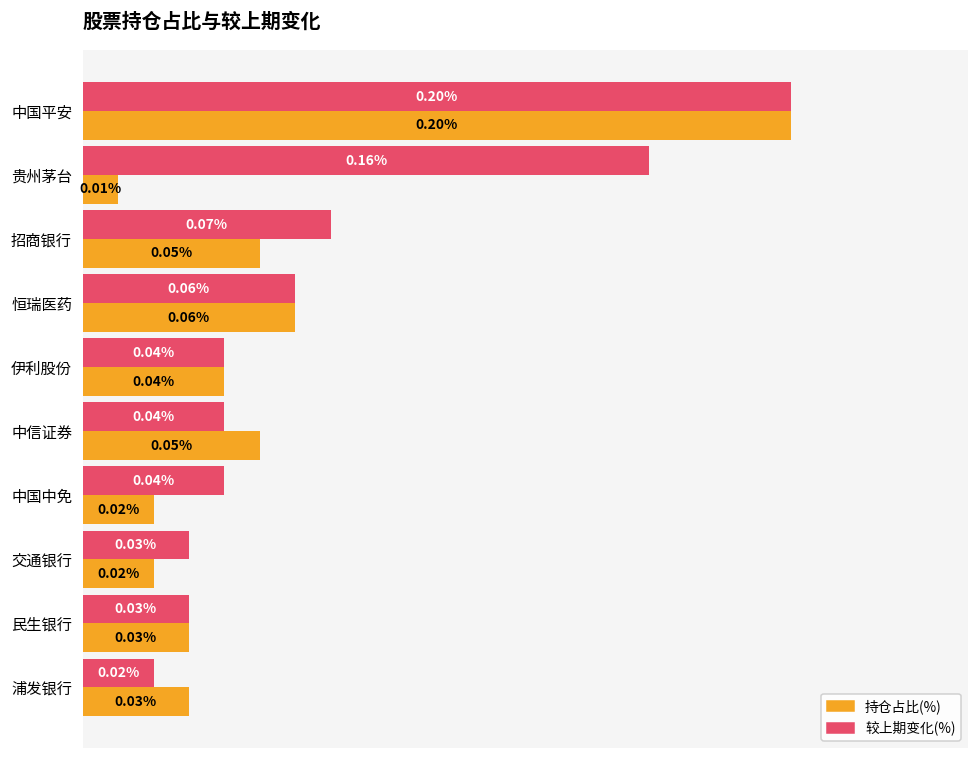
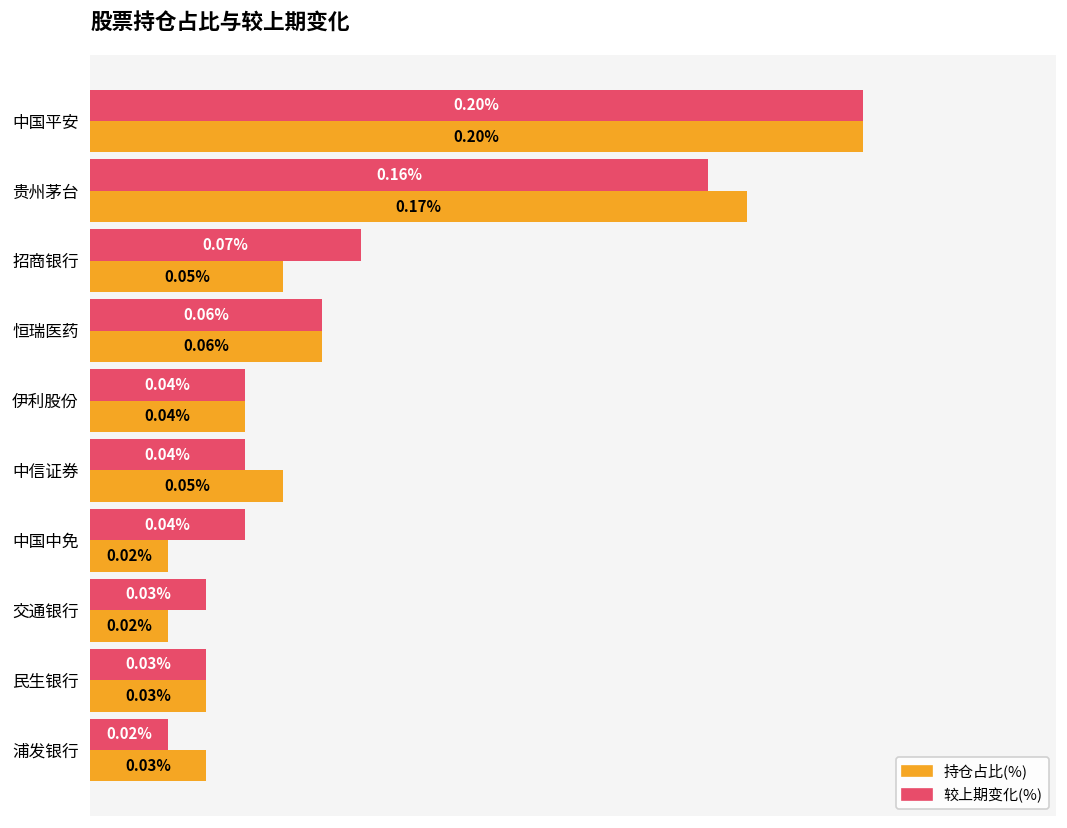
  {
    "持仓占比(%)": {
      "中国平安": "0.20%",
-     "贵州茅台": "0.01%",
+     "贵州茅台": "0.17%",
      "招商银行": "0.05%",
      "恒瑞医药": "0.06%",
      "伊利股份": "0.04%",
      "中信证券": "0.05%",
      "中国中免": "0.02%",
      "交通银行": "0.02%",
      "民生银行": "0.03%",
      "浦发银行": "0.03%"
    },
    "较上期变化(%)": {
      "中国平安": "0.20%",
      "贵州茅台": "0.16%",
      "招商银行": "0.07%",
      "恒瑞医药": "0.06%",
      "伊利股份": "0.04%",
      "中信证券": "0.04%",
      "中国中免": "0.04%",
      "交通银行": "0.03%",
      "民生银行": "0.03%",
      "浦发银行": "0.02%"
    }
  }
